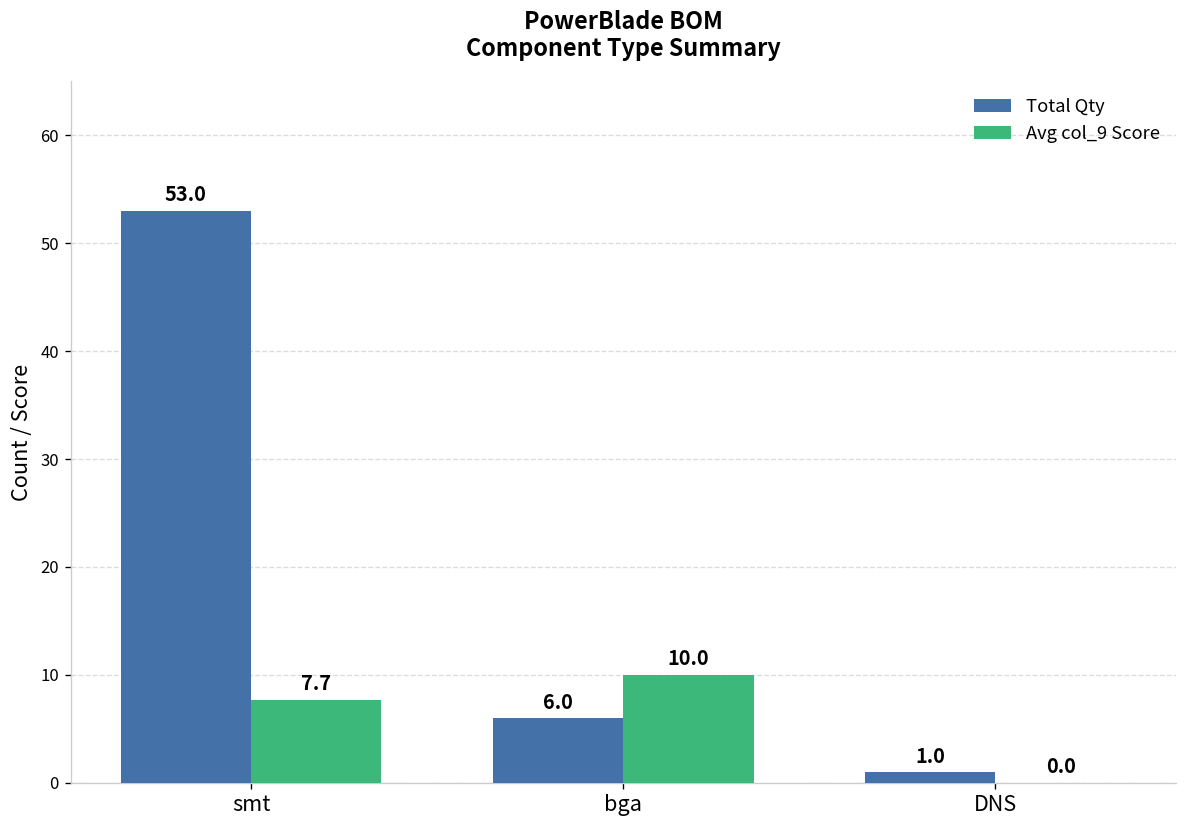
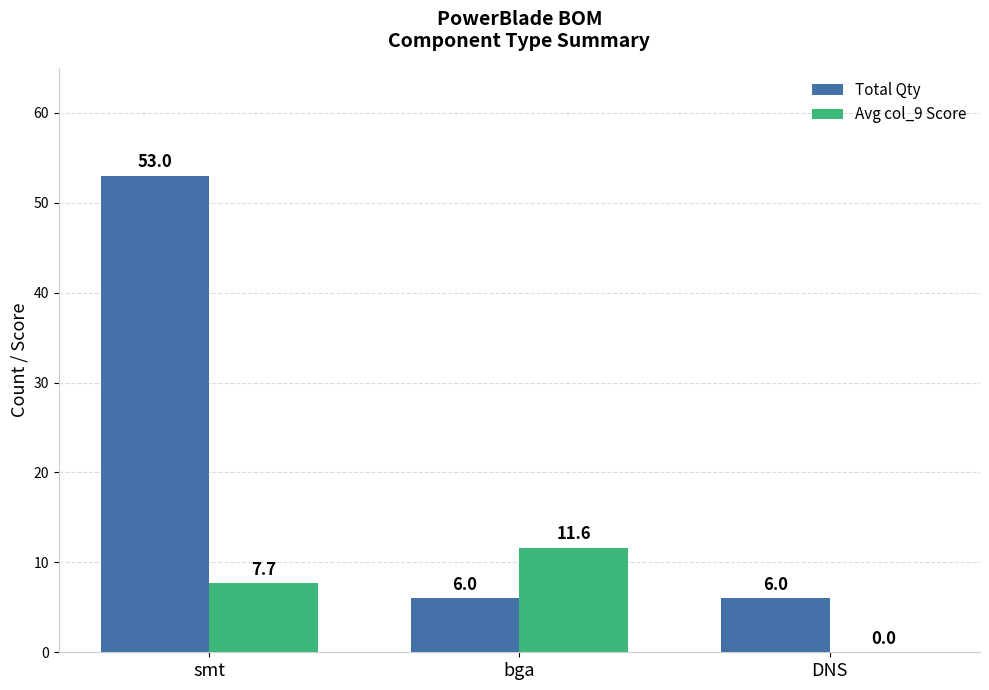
  {
    "Total Qty": {
      "smt": 53.0,
      "bga": 6.0,
-     "DNS": 1.0
+     "DNS": 6.0
    },
    "Avg col_9 Score": {
      "smt": 7.7,
-     "bga": 10.0,
+     "bga": 11.6,
      "DNS": 0.0
    }
  }
